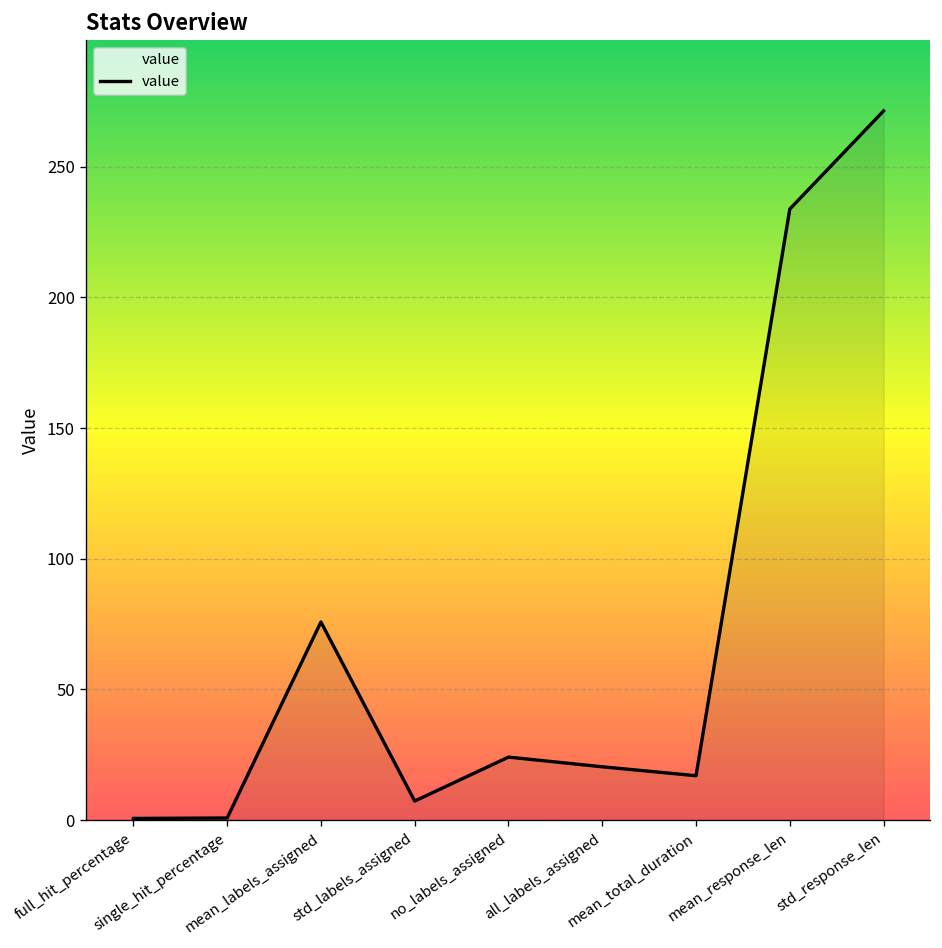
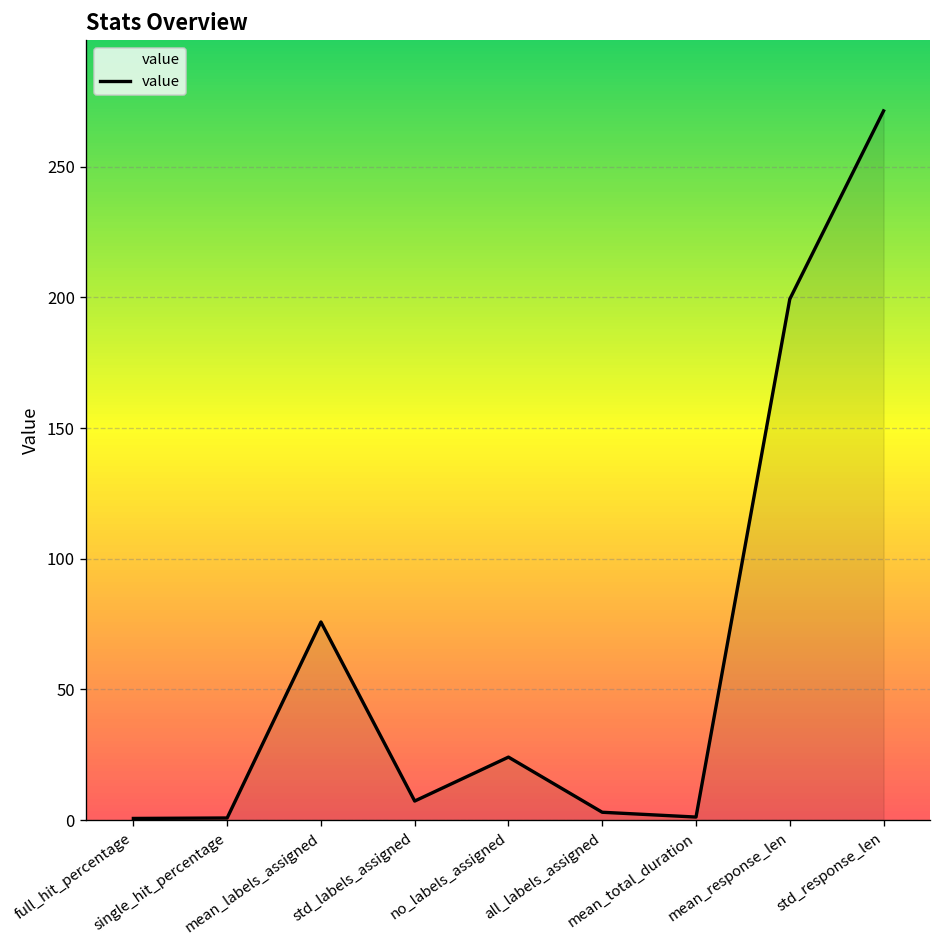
  {
    "full_hit_percentage": 1,
    "single_hit_percentage": 1,
    "mean_labels_assigned": 76,
    "std_labels_assigned": 7,
    "no_labels_assigned": 24,
-   "all_labels_assigned": 20,
-   "mean_total_duration": 17,
-   "mean_response_len": 234,
+   "all_labels_assigned": 3,
+   "mean_total_duration": 1,
+   "mean_response_len": 199,
    "std_response_len": 271
  }
